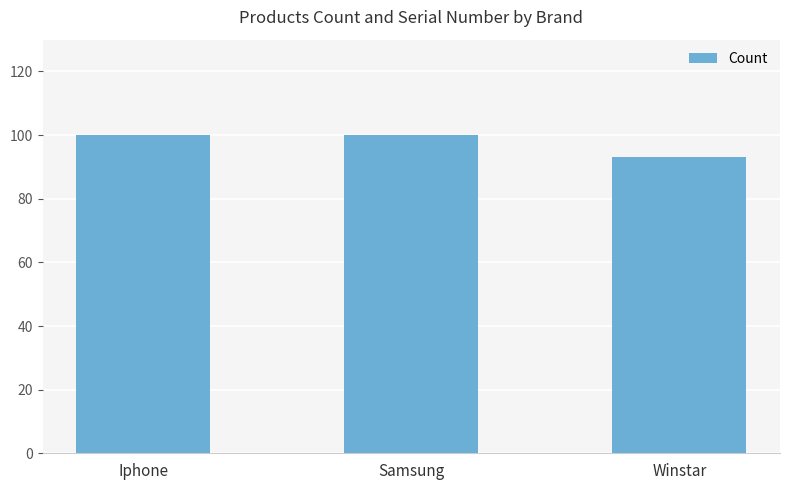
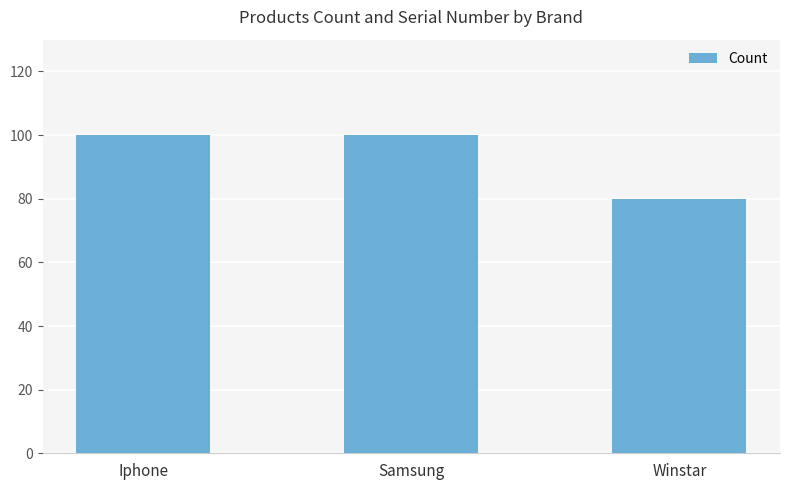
  {
    "Iphone": 100,
    "Samsung": 100,
-   "Winstar": 93
+   "Winstar": 80
  }
